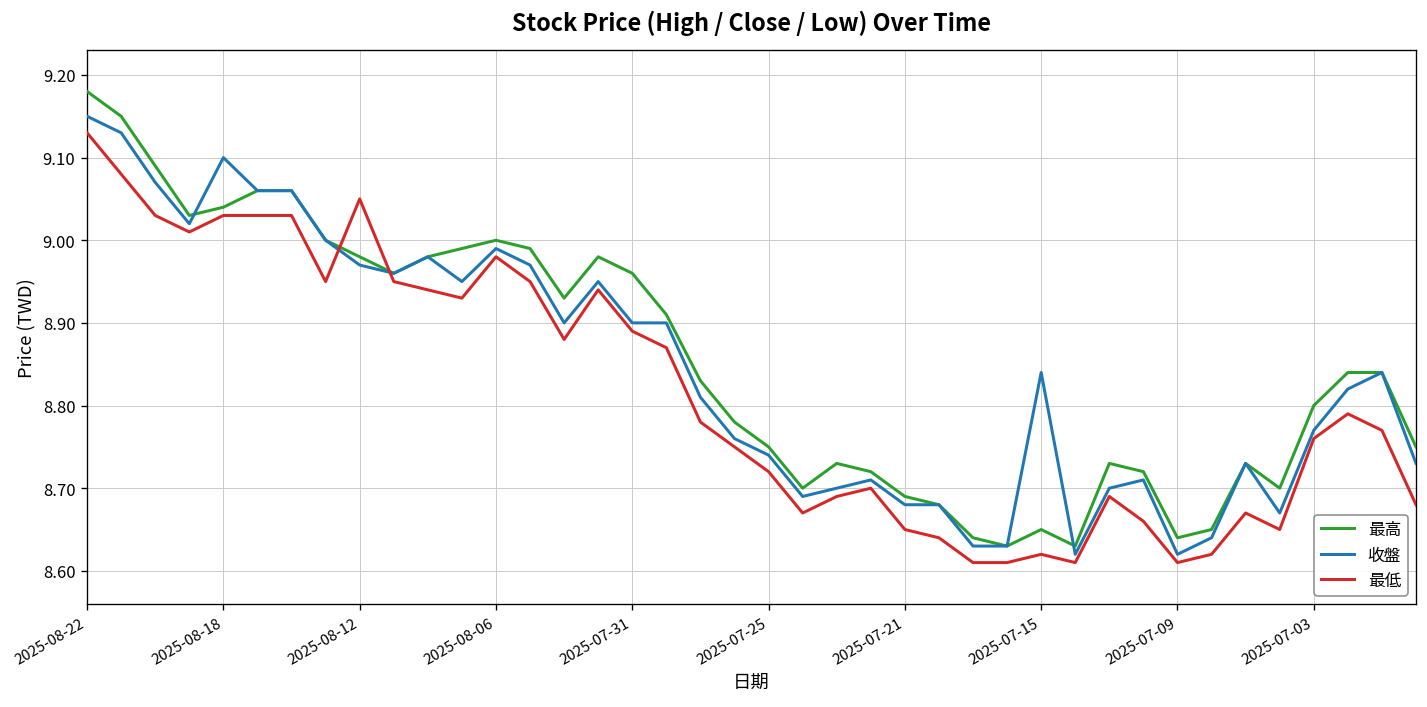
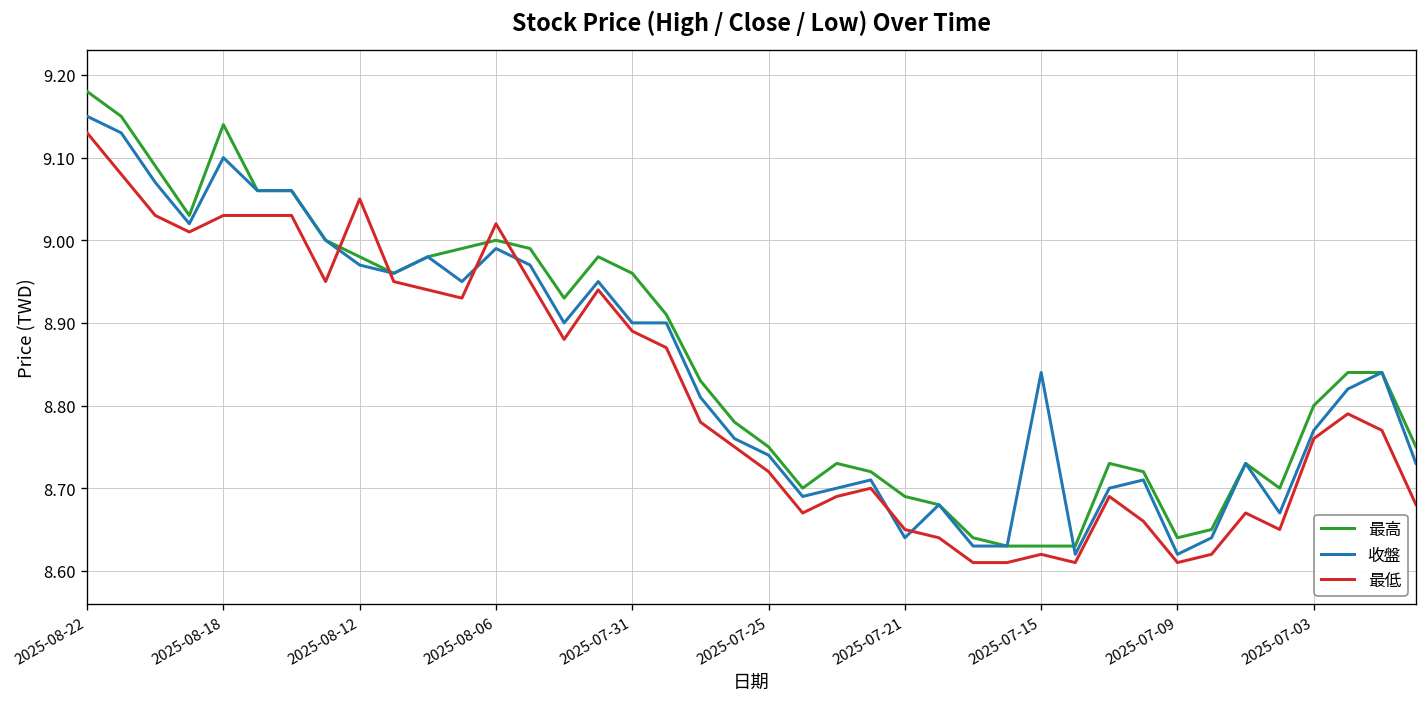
  {
    "最高": {
      "2025-08-22": 9.18,
-     "2025-08-18": 9.04,
+     "2025-08-18": 9.14,
      "2025-08-12": 8.98,
      "2025-08-06": 9.00,
      "2025-07-31": 8.96,
      "2025-07-25": 8.75,
      "2025-07-21": 8.69,
-     "2025-07-15": 8.65,
+     "2025-07-15": 8.63,
      "2025-07-09": 8.64,
      "2025-07-03": 8.80
    },
    "收盤": {
      "2025-08-22": 9.15,
      "2025-08-18": 9.10,
      "2025-08-12": 8.97,
      "2025-08-06": 8.99,
      "2025-07-31": 8.90,
      "2025-07-25": 8.74,
-     "2025-07-21": 8.68,
+     "2025-07-21": 8.64,
      "2025-07-15": 8.84,
      "2025-07-09": 8.62,
      "2025-07-03": 8.77
    },
    "最低": {
      "2025-08-22": 9.13,
      "2025-08-18": 9.03,
      "2025-08-12": 9.05,
-     "2025-08-06": 8.98,
+     "2025-08-06": 9.02,
      "2025-07-31": 8.89,
      "2025-07-25": 8.72,
      "2025-07-21": 8.65,
      "2025-07-15": 8.62,
      "2025-07-09": 8.61,
      "2025-07-03": 8.76
    }
  }
